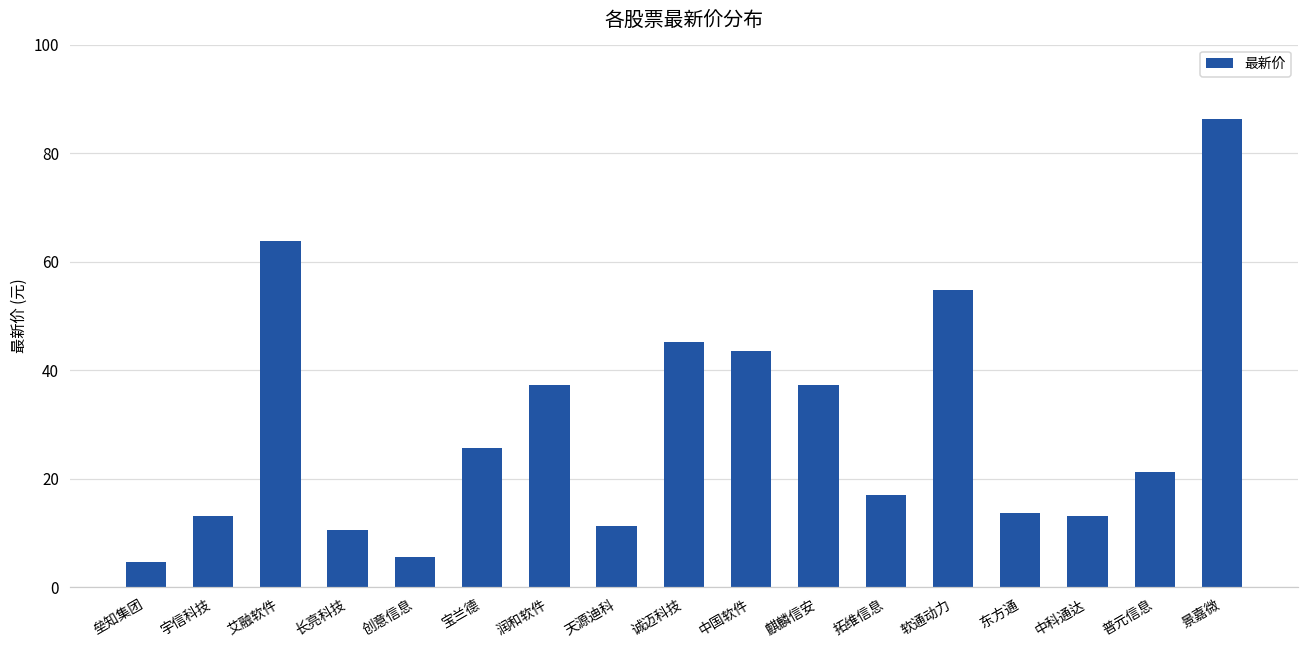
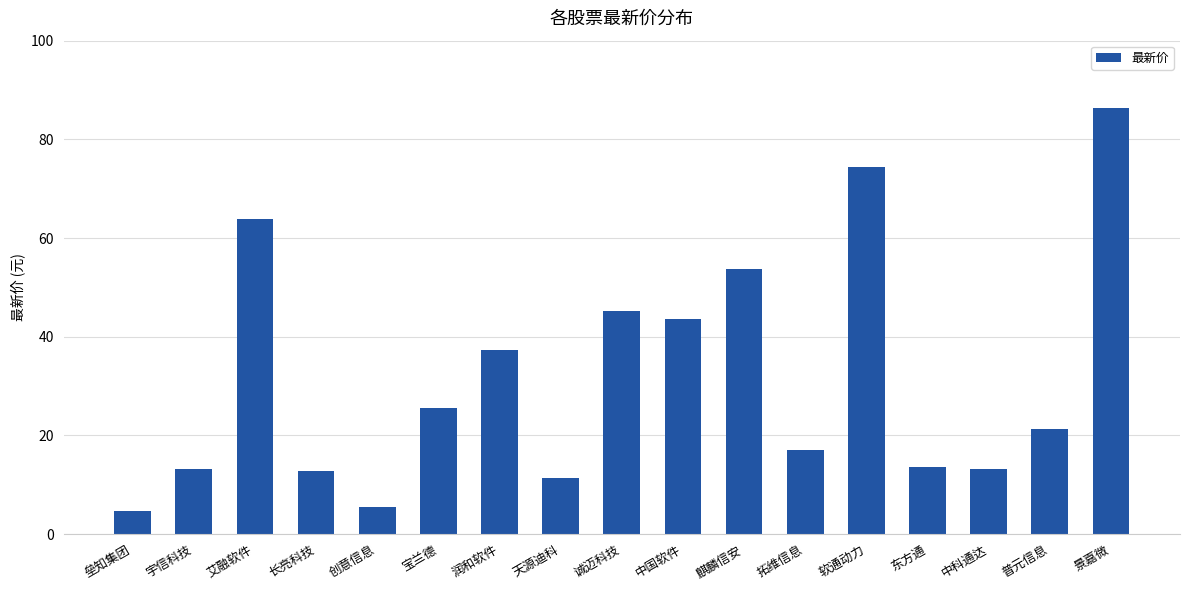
  {
    "垒知集团": 5,
    "宇信科技": 13,
    "艾融软件": 64,
-   "长亮科技": 11,
+   "长亮科技": 13,
    "创意信息": 6,
    "宝兰德": 26,
    "润和软件": 37,
    "天源迪科": 11,
    "诚迈科技": 45,
    "中国软件": 44,
-   "麒麟信安": 37,
+   "麒麟信安": 54,
    "拓维信息": 17,
-   "软通动力": 55,
+   "软通动力": 74,
    "东方通": 14,
    "中科通达": 13,
    "普元信息": 21,
    "景嘉微": 86
  }
